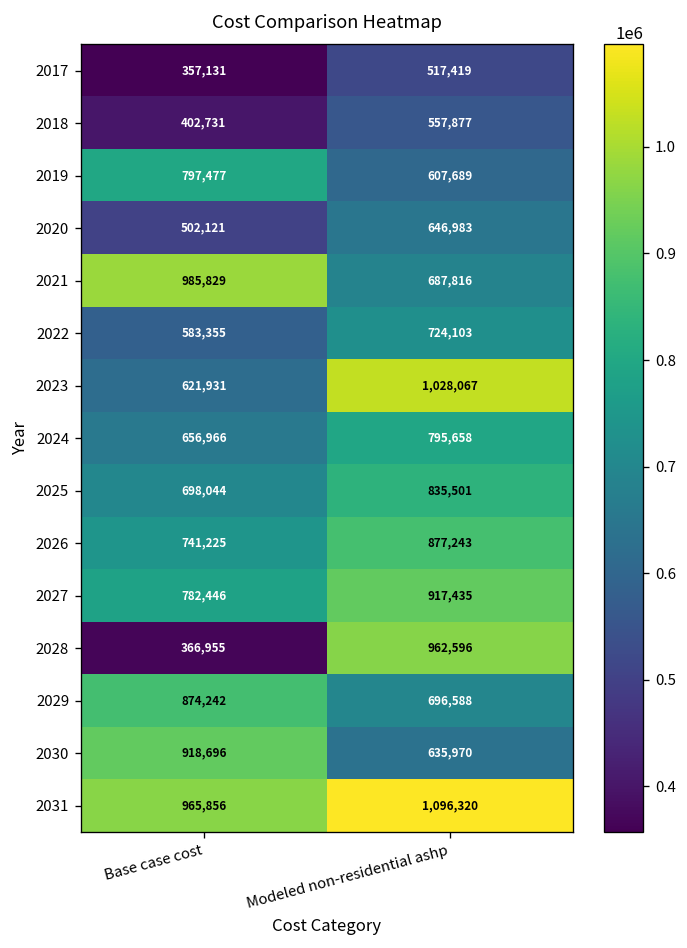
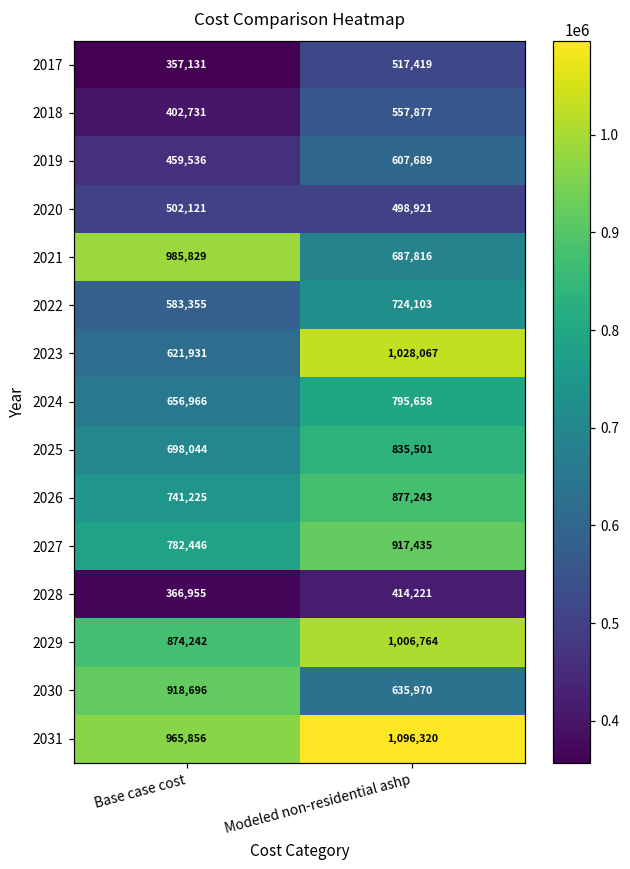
  {
    "2017": {
      "Base case cost": "357,131",
      "Modeled non-residential ashp": "517,419"
    },
    "2018": {
      "Base case cost": "402,731",
      "Modeled non-residential ashp": "557,877"
    },
    "2019": {
-     "Base case cost": "797,477",
+     "Base case cost": "459,536",
      "Modeled non-residential ashp": "607,689"
    },
    "2020": {
      "Base case cost": "502,121",
-     "Modeled non-residential ashp": "646,983"
+     "Modeled non-residential ashp": "498,921"
    },
    "2021": {
      "Base case cost": "985,829",
      "Modeled non-residential ashp": "687,816"
    },
    "2022": {
      "Base case cost": "583,355",
      "Modeled non-residential ashp": "724,103"
    },
    "2023": {
      "Base case cost": "621,931",
      "Modeled non-residential ashp": "1,028,067"
    },
    "2024": {
      "Base case cost": "656,966",
      "Modeled non-residential ashp": "795,658"
    },
    "2025": {
      "Base case cost": "698,044",
      "Modeled non-residential ashp": "835,501"
    },
    "2026": {
      "Base case cost": "741,225",
      "Modeled non-residential ashp": "877,243"
    },
    "2027": {
      "Base case cost": "782,446",
      "Modeled non-residential ashp": "917,435"
    },
    "2028": {
      "Base case cost": "366,955",
-     "Modeled non-residential ashp": "962,596"
+     "Modeled non-residential ashp": "414,221"
    },
    "2029": {
      "Base case cost": "874,242",
-     "Modeled non-residential ashp": "696,588"
+     "Modeled non-residential ashp": "1,006,764"
    },
    "2030": {
      "Base case cost": "918,696",
      "Modeled non-residential ashp": "635,970"
    },
    "2031": {
      "Base case cost": "965,856",
      "Modeled non-residential ashp": "1,096,320"
    }
  }
